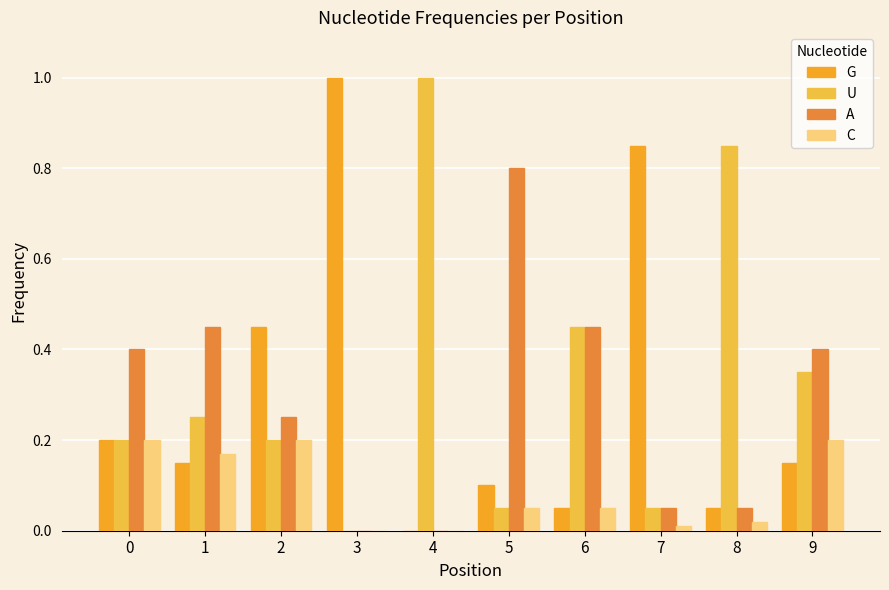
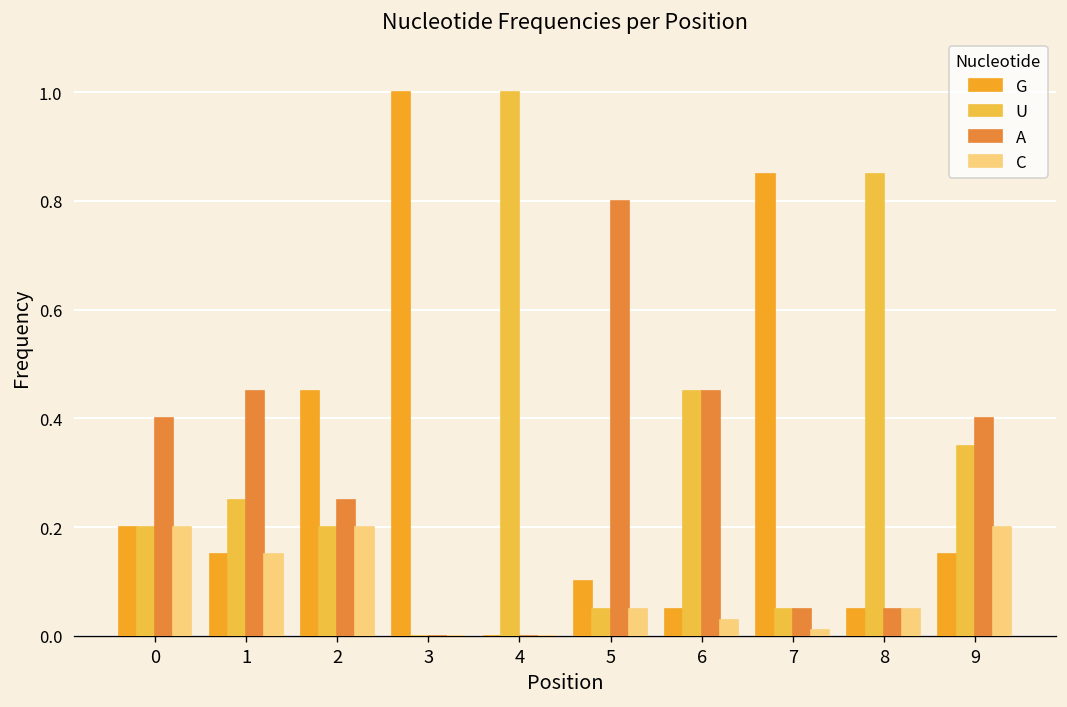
  {
    "C": {
      "0": 0.20,
-     "1": 0.17,
+     "1": 0.15,
      "2": 0.20,
      "3": 0.00,
      "4": 0.00,
      "5": 0.05,
-     "6": 0.05,
+     "6": 0.03,
      "7": 0.01,
-     "8": 0.02,
+     "8": 0.05,
      "9": 0.20
    }
  }
